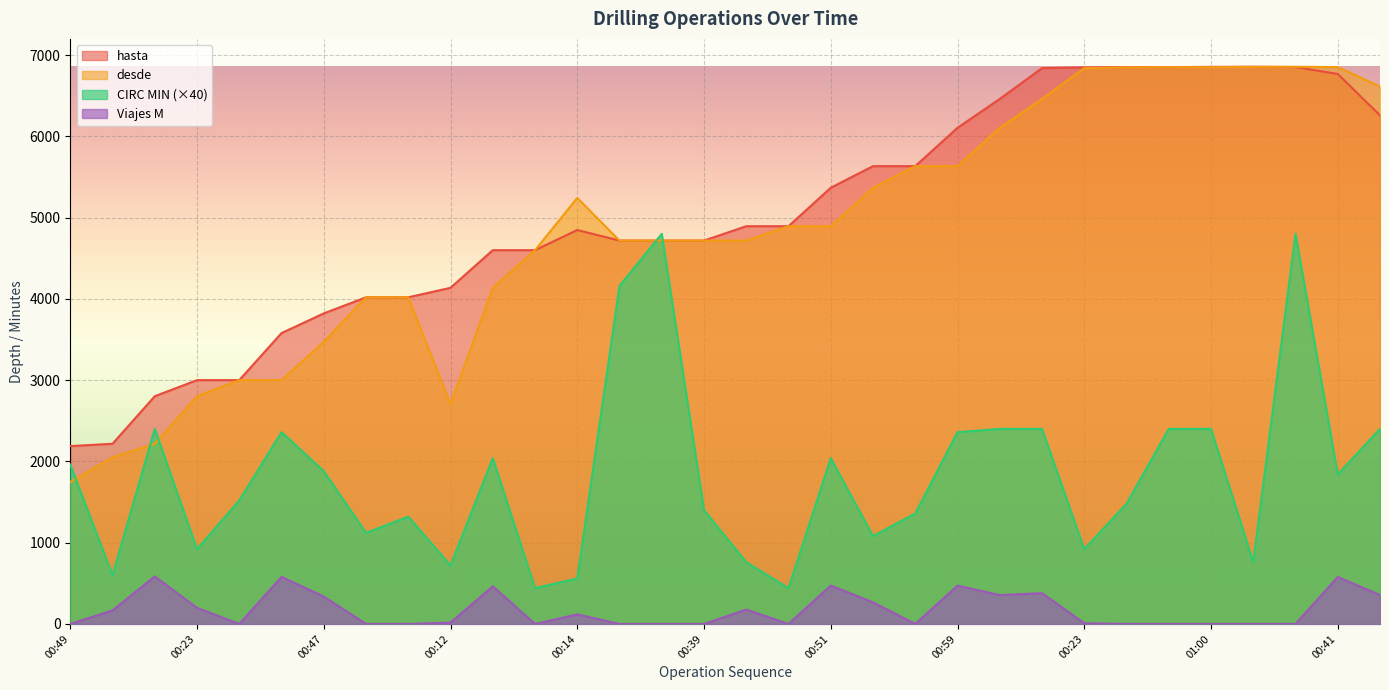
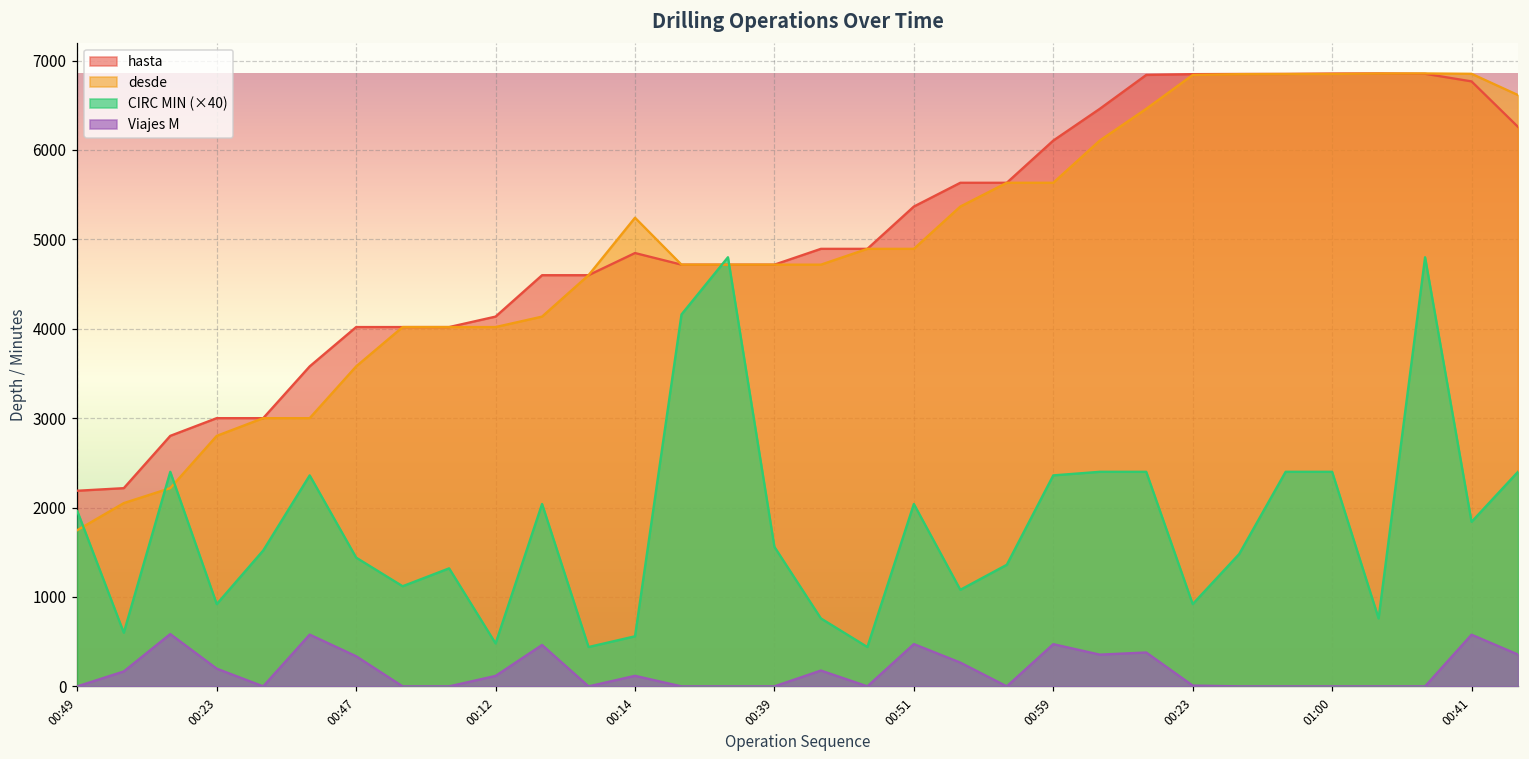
  {
    "hasta": {
      "00:49": 2200,
-     "00:47": 3800,
+     "00:47": 4000,
      "00:12": 4100,
      "00:14": 4800,
      "00:41": 6800
    },
    "desde": {
      "00:49": 1700,
-     "00:47": 3500,
-     "00:12": 2700,
+     "00:47": 3600,
+     "00:12": 4000,
      "00:14": 5200,
      "00:41": 6900
    },
    "CIRC MIN (×40)": {
      "00:49": 2000,
-     "00:47": 1900,
-     "00:12": 700,
+     "00:47": 1400,
+     "00:12": 500,
      "00:14": 600,
-     "00:39": 1400,
+     "00:39": 1600,
      "00:41": 1800
    },
    "Viajes M": {
      "00:49": 0,
      "00:47": 300,
-     "00:12": 0,
+     "00:12": 100,
      "00:14": 100,
      "00:39": 0,
      "00:41": 600
    }
  }
